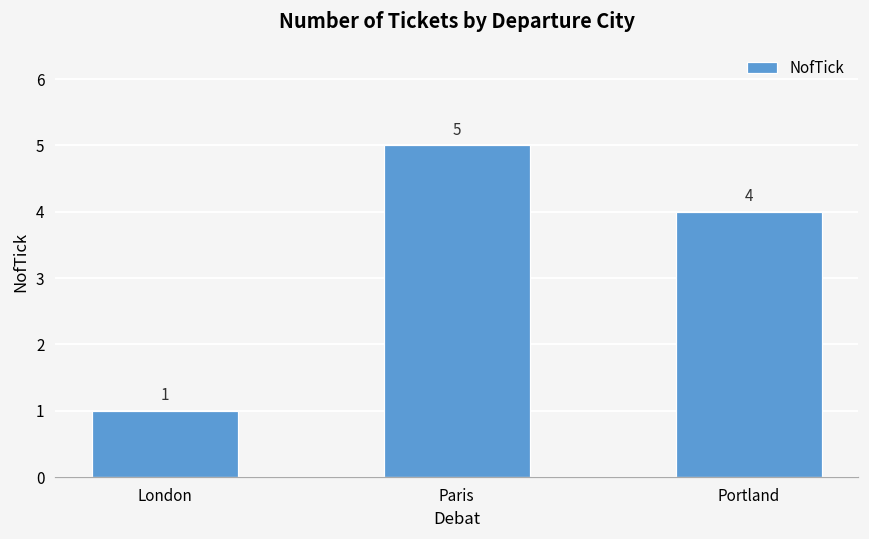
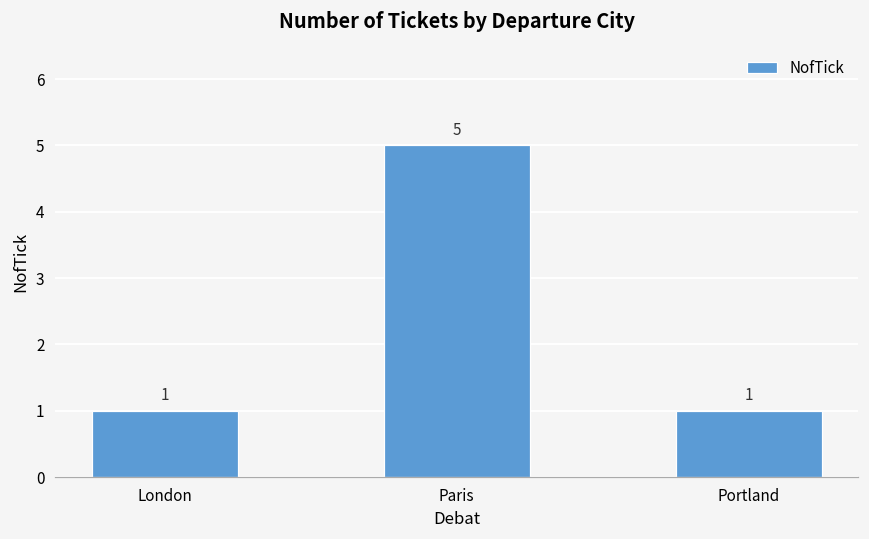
  {
    "London": 1,
    "Paris": 5,
-   "Portland": 4
+   "Portland": 1
  }
